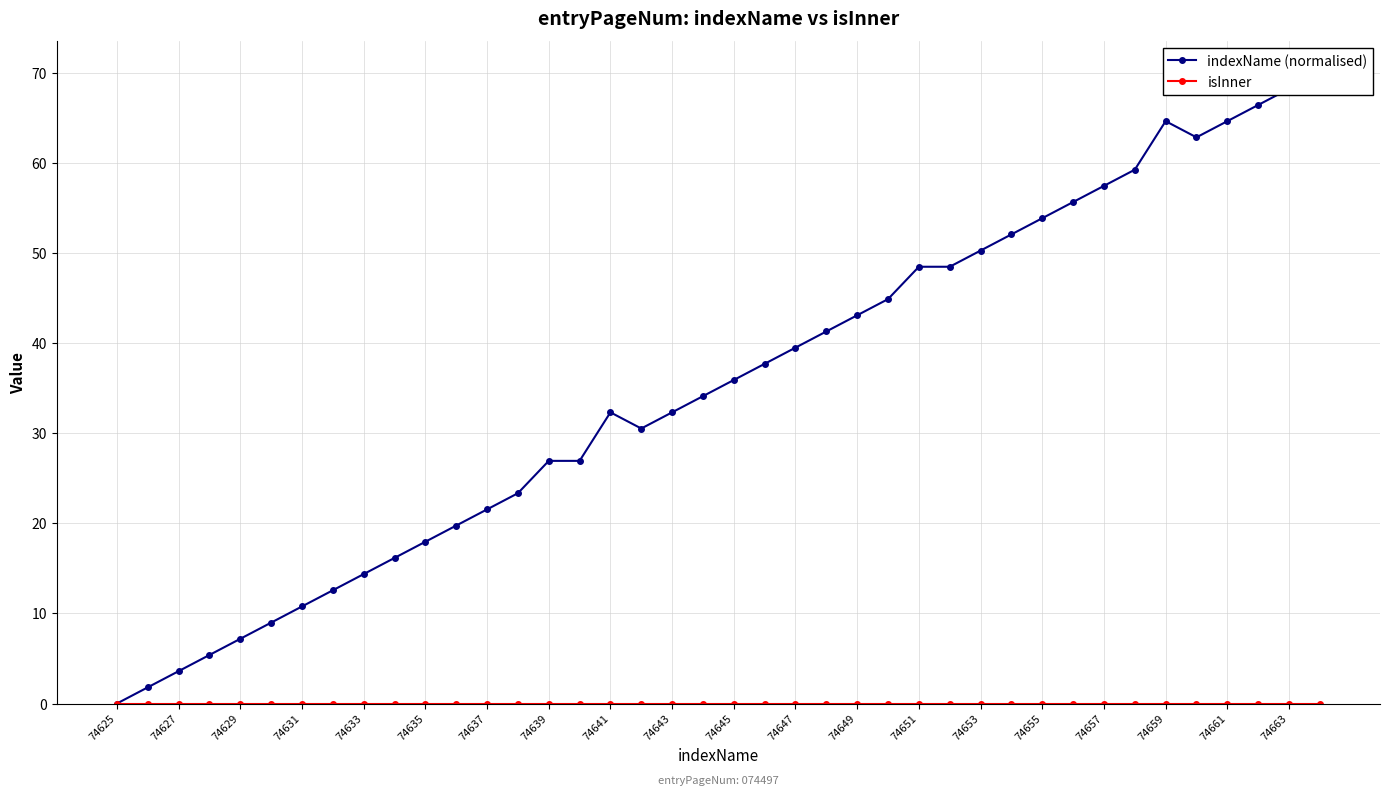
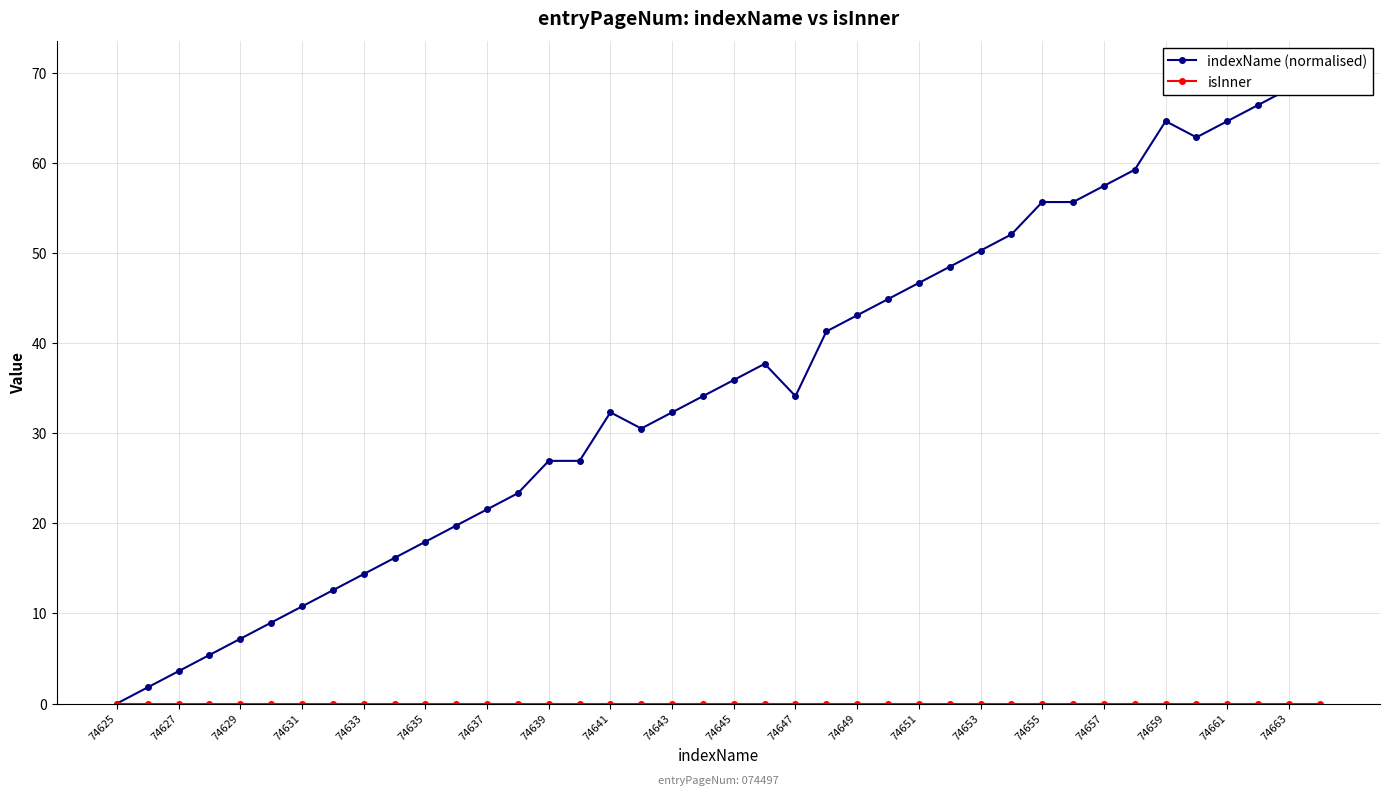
  {
    "indexName (normalised)": {
      "74627": 4,
      "74629": 7,
      "74631": 11,
      "74633": 14,
      "74635": 18,
      "74637": 22,
      "74639": 27,
      "74641": 32,
      "74643": 32,
      "74645": 36,
-     "74647": 39,
+     "74647": 34,
      "74649": 43,
-     "74651": 48,
+     "74651": 47,
      "74653": 50,
-     "74655": 54,
+     "74655": 56,
      "74657": 57,
      "74659": 65,
      "74661": 65
    },
    "isInner": {
      "74627": 0,
      "74629": 0,
      "74631": 0,
      "74633": 0,
      "74635": 0,
      "74637": 0,
      "74639": 0,
      "74641": 0,
      "74643": 0,
      "74645": 0,
      "74647": 0,
      "74649": 0,
      "74651": 0,
      "74653": 0,
      "74655": 0,
      "74657": 0,
      "74659": 0,
      "74661": 0,
      "74663": 0
    }
  }
